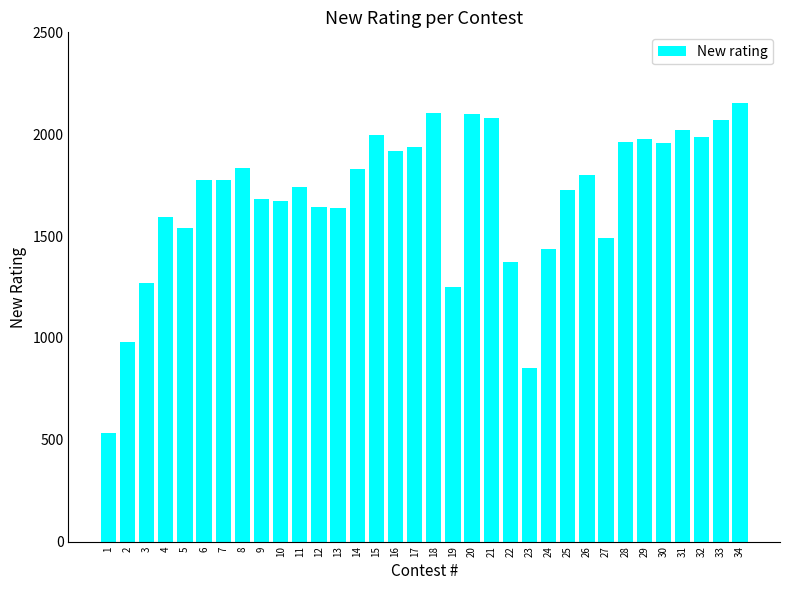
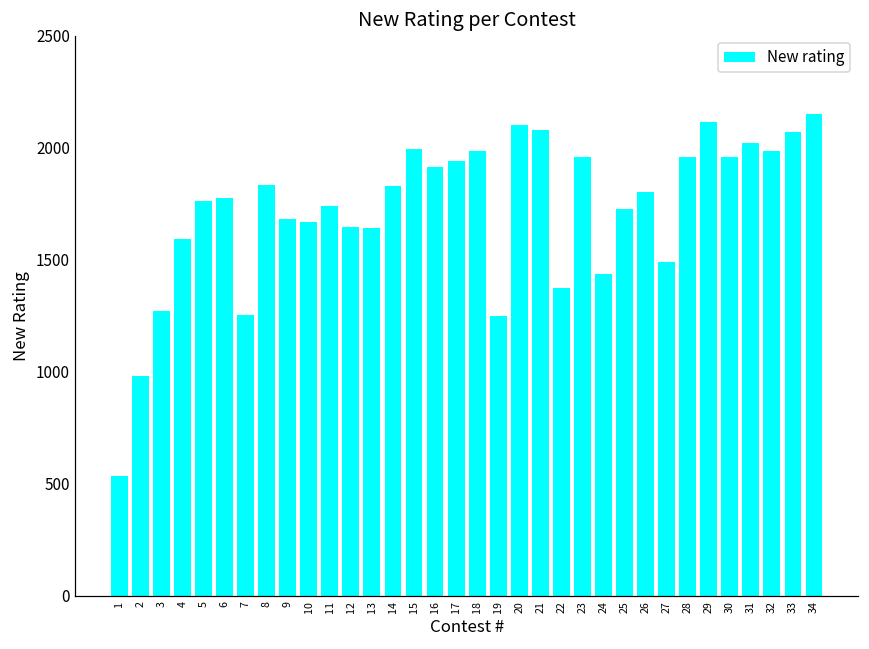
  {
    "1": 540,
    "2": 980,
    "3": 1270,
    "4": 1590,
-   "5": 1540,
+   "5": 1760,
    "6": 1780,
-   "7": 1770,
+   "7": 1250,
    "8": 1830,
    "9": 1680,
    "10": 1670,
    "11": 1740,
    "12": 1640,
    "13": 1640,
    "14": 1830,
    "15": 1990,
    "16": 1920,
    "17": 1940,
-   "18": 2110,
+   "18": 1980,
    "19": 1250,
    "20": 2100,
    "21": 2080,
    "22": 1370,
-   "23": 850,
+   "23": 1960,
    "24": 1430,
    "25": 1730,
    "26": 1800,
    "27": 1490,
    "28": 1960,
-   "29": 1980,
+   "29": 2110,
    "30": 1960,
    "31": 2020,
    "32": 1990,
    "33": 2070,
    "34": 2150
  }
